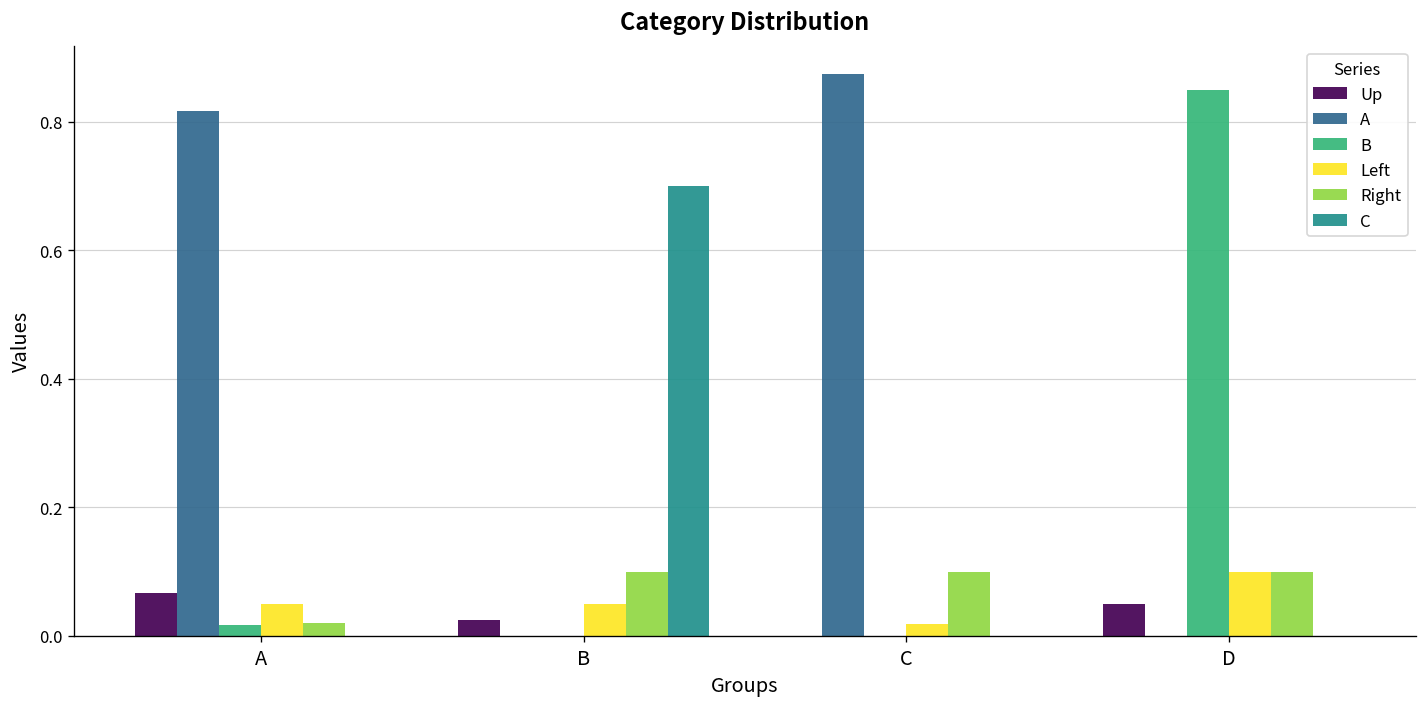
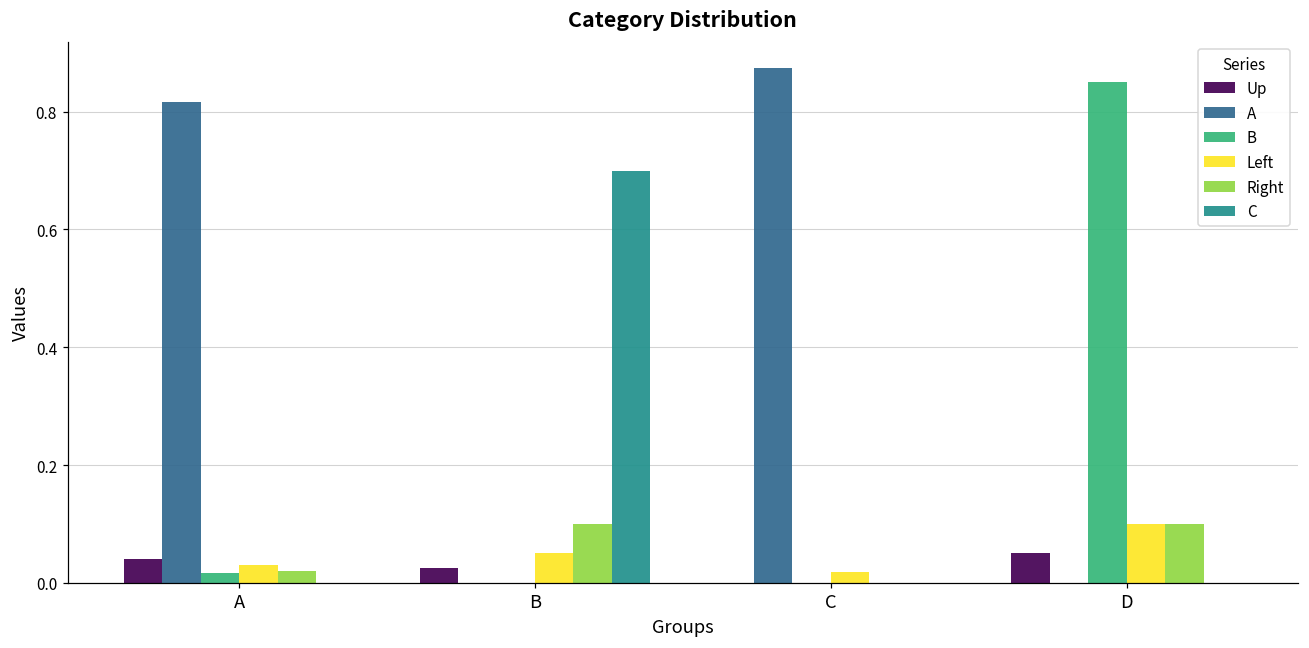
  {
    "Up": {
-     "A": 0.07,
+     "A": 0.04,
      "B": 0.03,
      "C": 0.00,
      "D": 0.05
    },
    "Left": {
-     "A": 0.05,
+     "A": 0.03,
      "B": 0.05,
      "C": 0.02,
      "D": 0.10
    },
    "Right": {
      "A": 0.02,
      "B": 0.1,
-     "C": 0.1,
+     "C": 0.0,
      "D": 0.1
    }
  }
